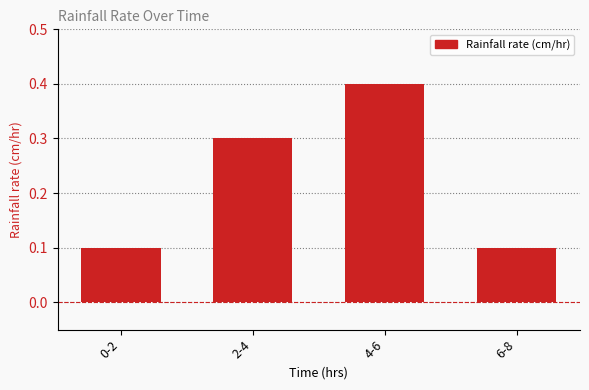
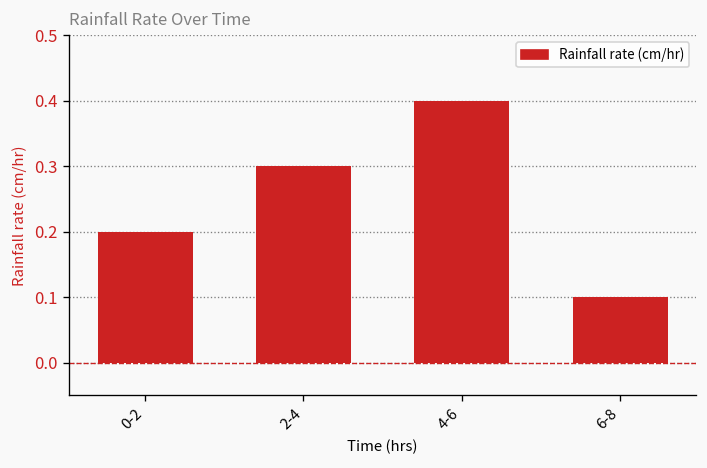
  {
-   "0-2": 0.1,
+   "0-2": 0.2,
    "2-4": 0.3,
    "4-6": 0.4,
    "6-8": 0.1
  }
